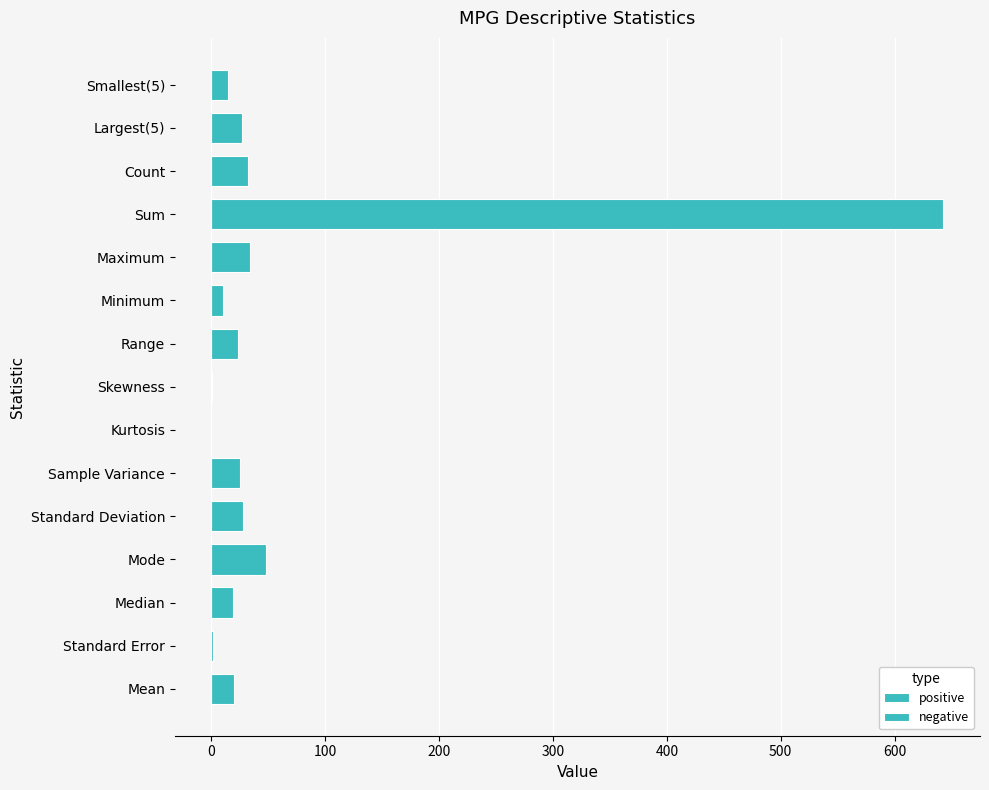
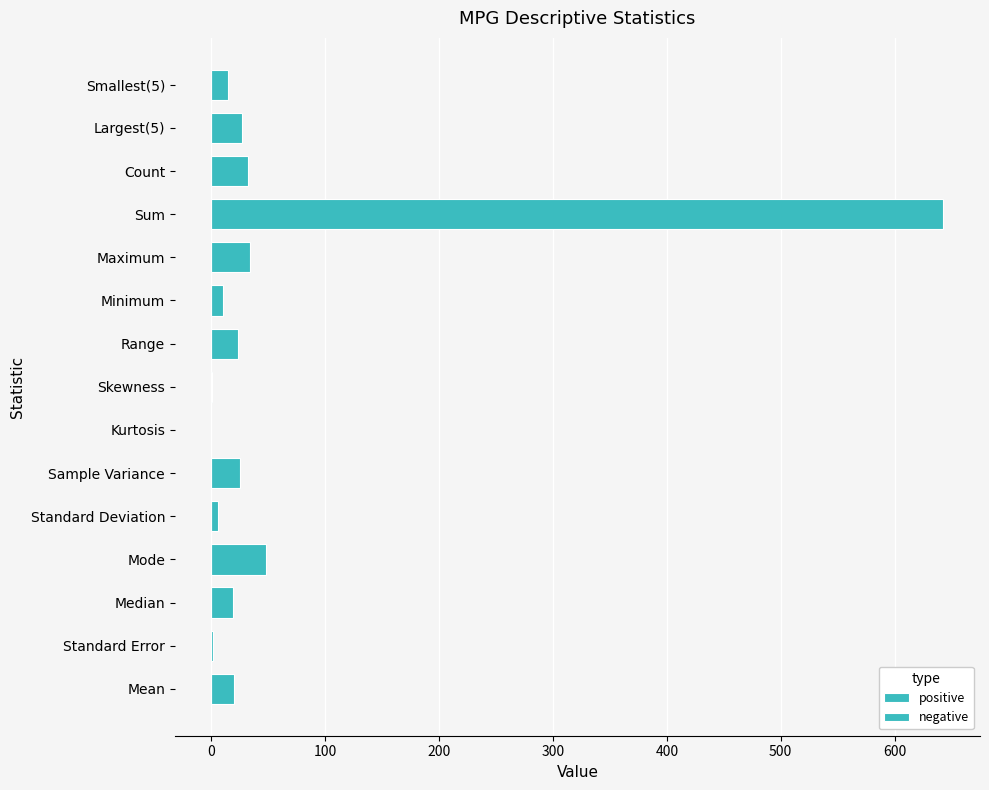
  {
    "positive": {
      "Smallest(5)": 15,
      "Largest(5)": 27,
      "Count": 32,
      "Sum": 643,
      "Maximum": 34,
      "Minimum": 10,
      "Range": 24,
      "Kurtosis": 0,
      "Sample Variance": 25,
-     "Standard Deviation": 28,
+     "Standard Deviation": 6,
      "Mode": 48,
      "Median": 19,
      "Mean": 20
    }
  }
